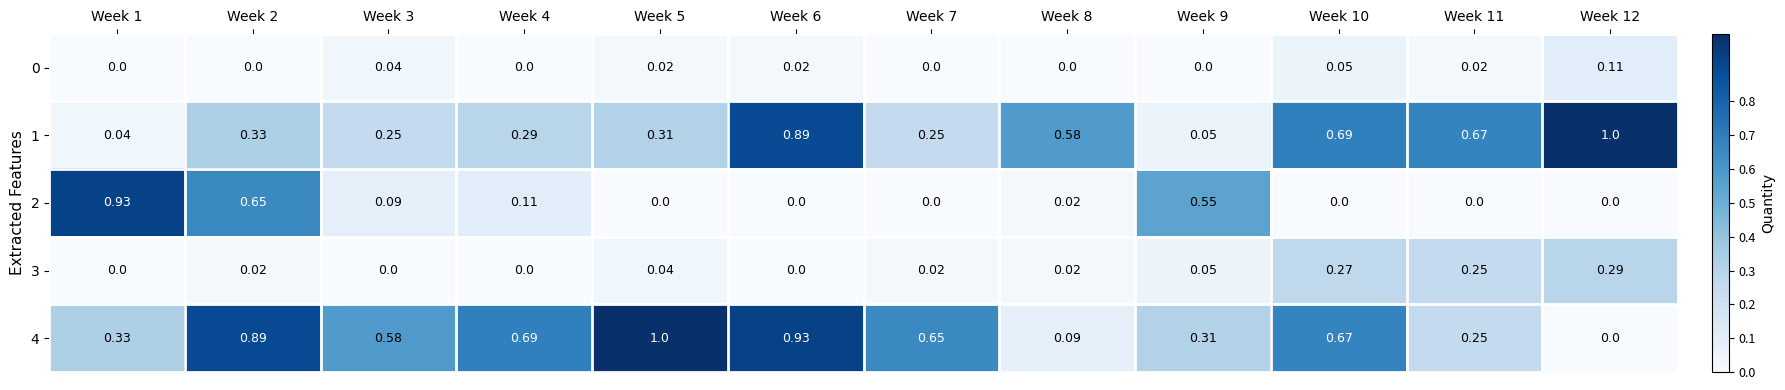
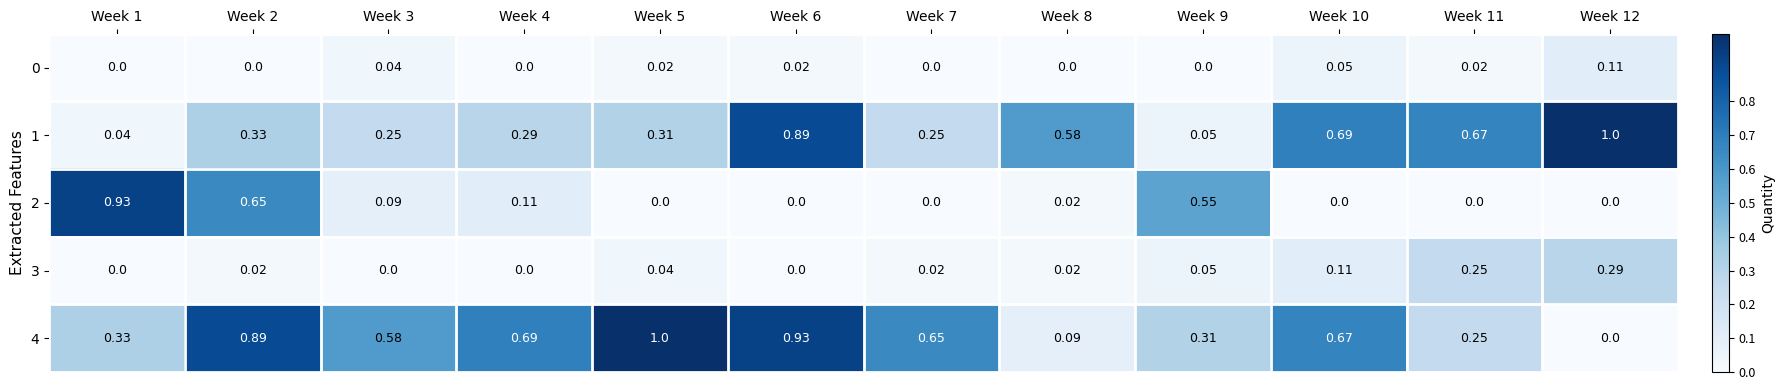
  {
    "0": {
      "Week 1": 0.0,
      "Week 2": 0.0,
      "Week 3": 0.04,
      "Week 4": 0.0,
      "Week 5": 0.02,
      "Week 6": 0.02,
      "Week 7": 0.0,
      "Week 8": 0.0,
      "Week 9": 0.0,
      "Week 10": 0.05,
      "Week 11": 0.02,
      "Week 12": 0.11
    },
    "1": {
      "Week 1": 0.04,
      "Week 2": 0.33,
      "Week 3": 0.25,
      "Week 4": 0.29,
      "Week 5": 0.31,
      "Week 6": 0.89,
      "Week 7": 0.25,
      "Week 8": 0.58,
      "Week 9": 0.05,
      "Week 10": 0.69,
      "Week 11": 0.67,
      "Week 12": 1.0
    },
    "2": {
      "Week 1": 0.93,
      "Week 2": 0.65,
      "Week 3": 0.09,
      "Week 4": 0.11,
      "Week 5": 0.0,
      "Week 6": 0.0,
      "Week 7": 0.0,
      "Week 8": 0.02,
      "Week 9": 0.55,
      "Week 10": 0.0,
      "Week 11": 0.0,
      "Week 12": 0.0
    },
    "3": {
      "Week 1": 0.0,
      "Week 2": 0.02,
      "Week 3": 0.0,
      "Week 4": 0.0,
      "Week 5": 0.04,
      "Week 6": 0.0,
      "Week 7": 0.02,
      "Week 8": 0.02,
      "Week 9": 0.05,
-     "Week 10": 0.27,
+     "Week 10": 0.11,
      "Week 11": 0.25,
      "Week 12": 0.29
    },
    "4": {
      "Week 1": 0.33,
      "Week 2": 0.89,
      "Week 3": 0.58,
      "Week 4": 0.69,
      "Week 5": 1.0,
      "Week 6": 0.93,
      "Week 7": 0.65,
      "Week 8": 0.09,
      "Week 9": 0.31,
      "Week 10": 0.67,
      "Week 11": 0.25,
      "Week 12": 0.0
    }
  }
